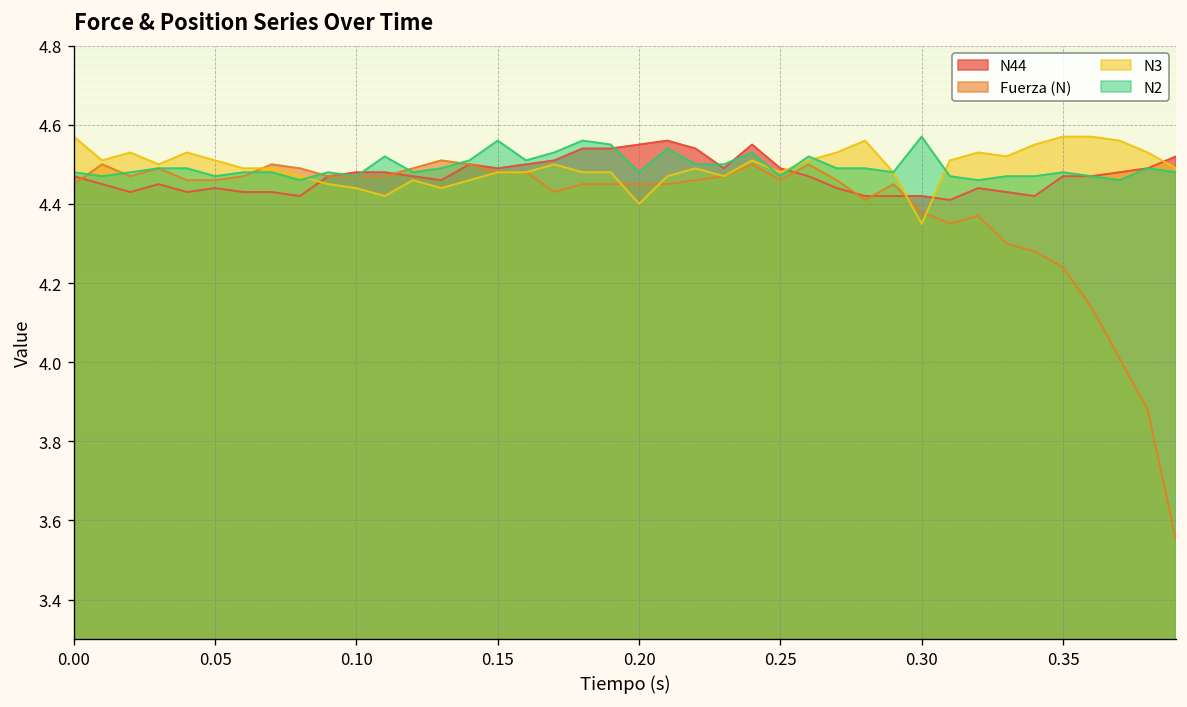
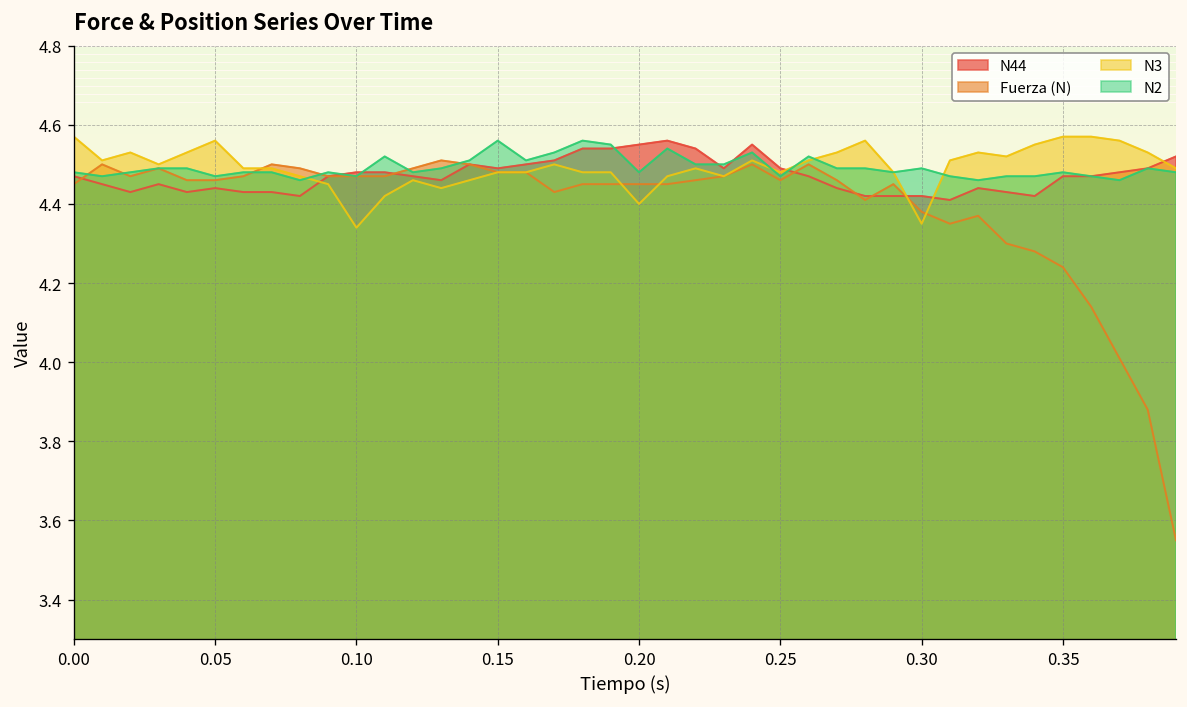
  {
    "N3": {
      "0.00": 4.57,
-     "0.05": 4.51,
-     "0.10": 4.44,
+     "0.05": 4.56,
+     "0.10": 4.34,
      "0.20": 4.40,
      "0.25": 4.48,
      "0.30": 4.35,
      "0.35": 4.57
    },
    "N2": {
      "0.00": 4.48,
      "0.05": 4.47,
      "0.15": 4.56,
      "0.20": 4.48,
      "0.25": 4.47,
-     "0.30": 4.57,
+     "0.30": 4.49,
      "0.35": 4.48
    }
  }
